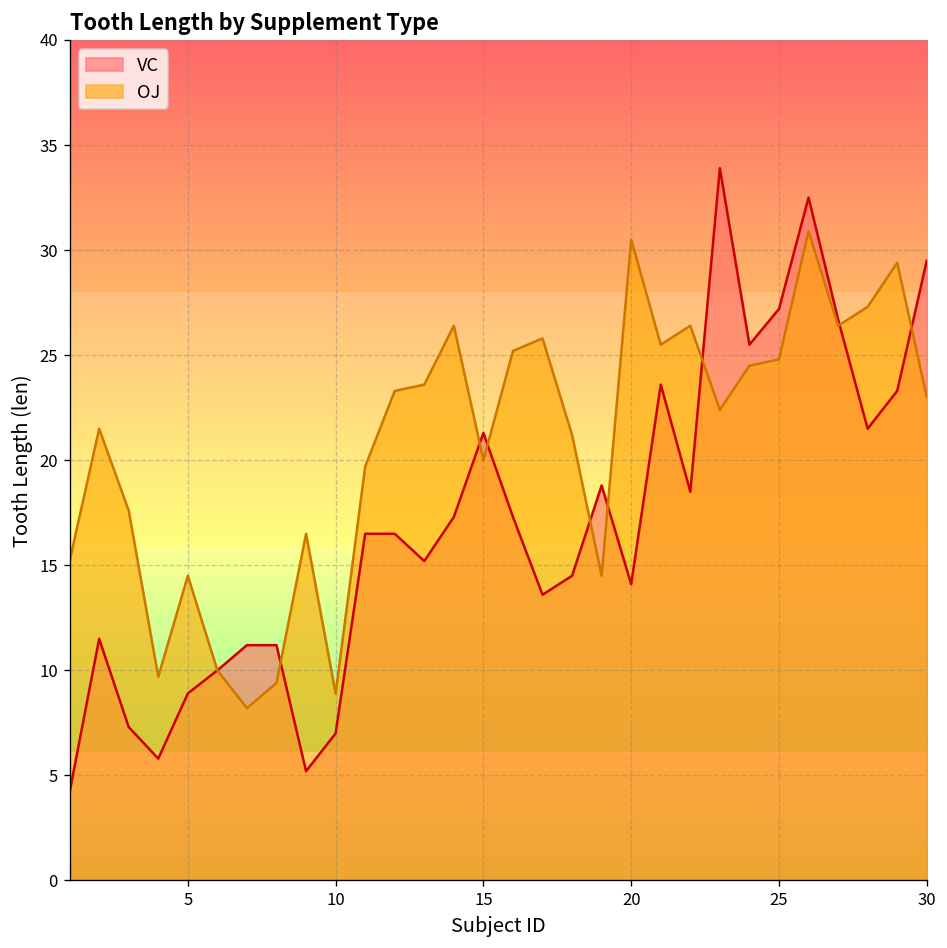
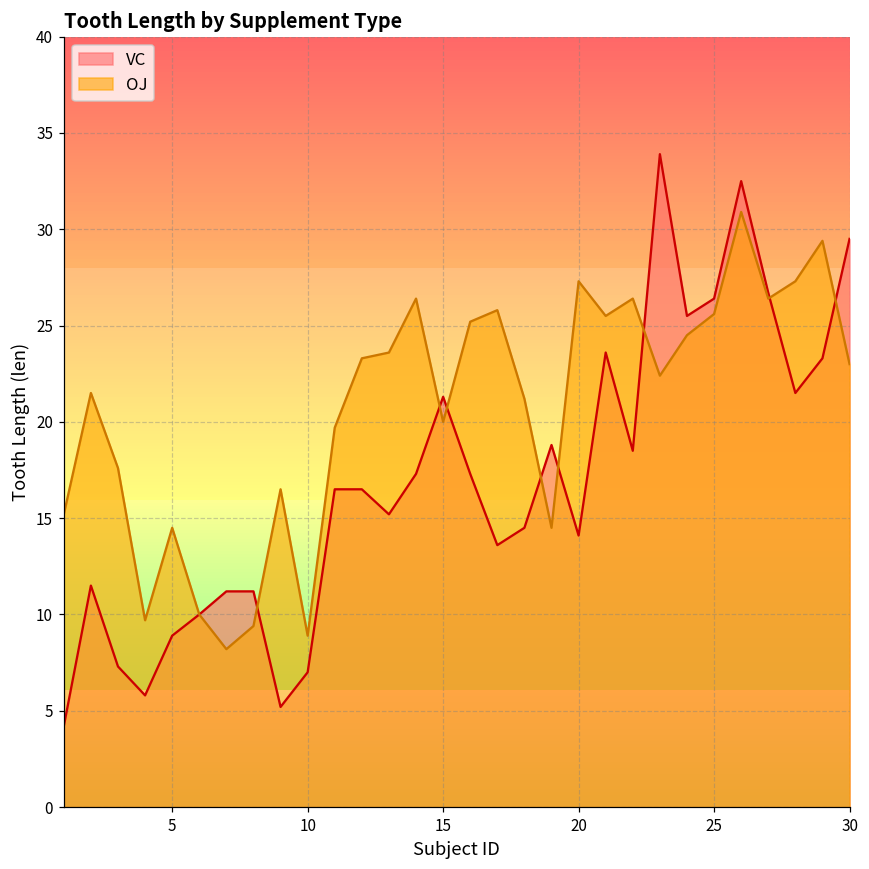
  {
    "VC": {
      "5": 8.9,
      "10": 7.0,
      "15": 21.3,
      "20": 14.1,
-     "25": 27.2,
+     "25": 26.4,
      "30": 29.5
    },
    "OJ": {
      "5": 14.5,
      "10": 8.9,
      "15": 20.0,
-     "20": 30.5,
-     "25": 24.8,
+     "20": 27.3,
+     "25": 25.6,
      "30": 23.0
    }
  }
